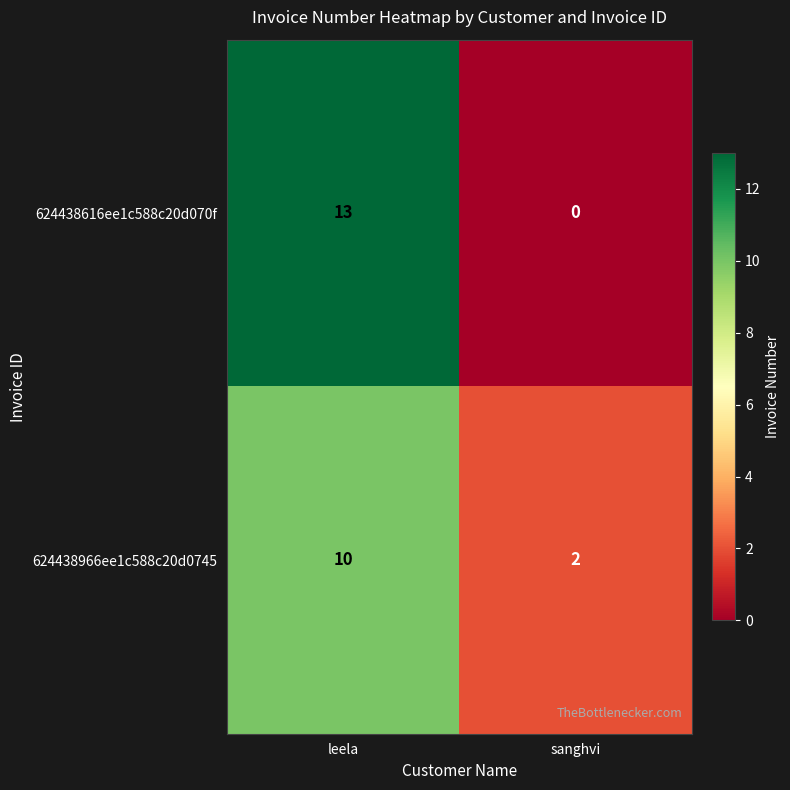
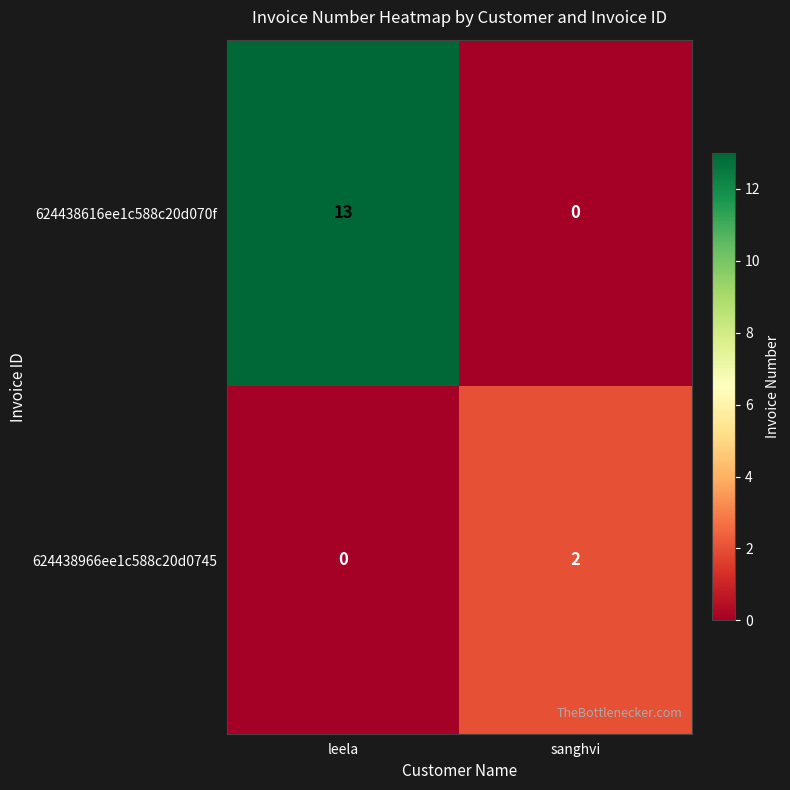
  {
    "624438616ee1c588c20d070f": {
      "leela": 13,
      "sanghvi": 0
    },
    "624438966ee1c588c20d0745": {
-     "leela": 10
+     "leela": 0
    }
  }
